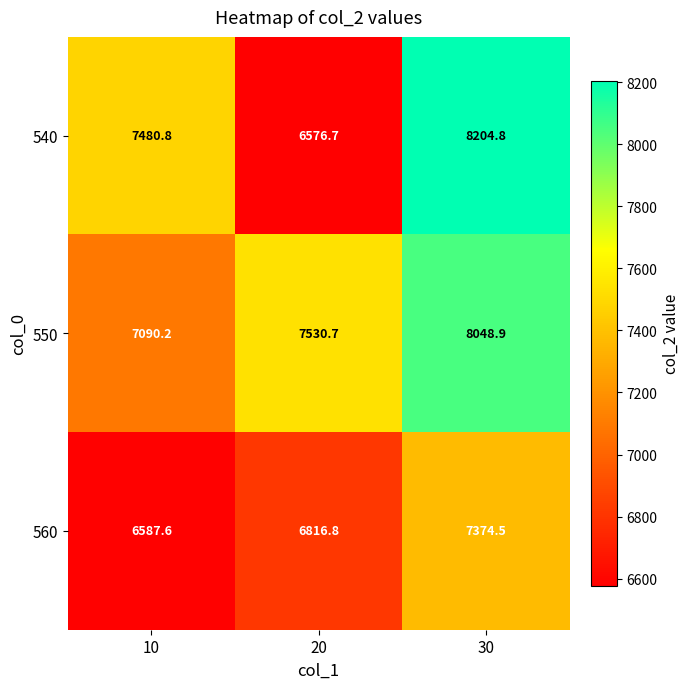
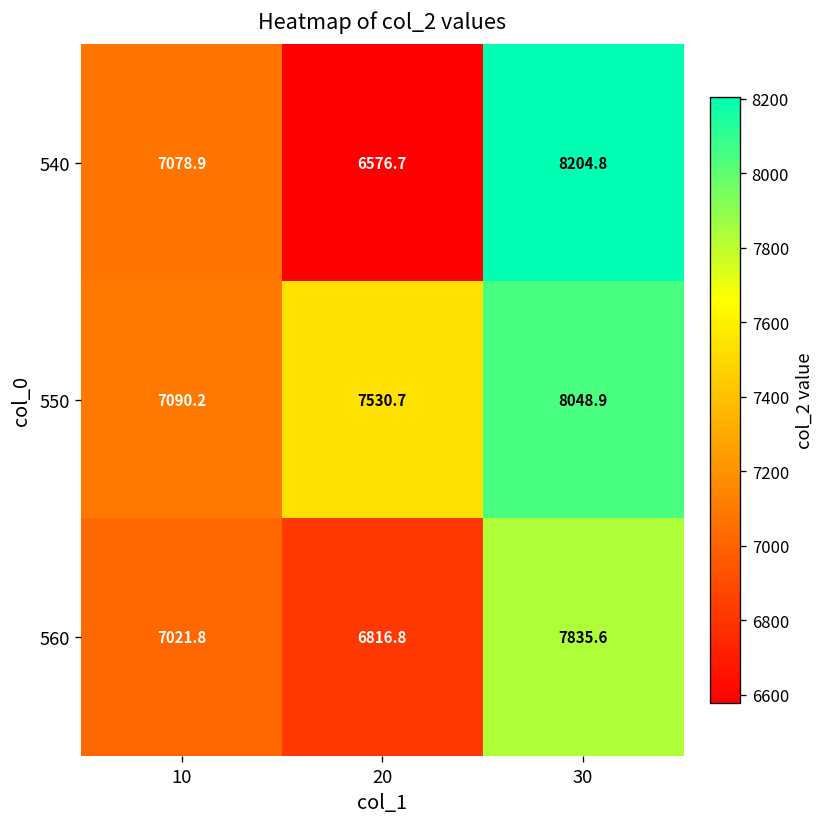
  {
    "540": {
-     "10": 7480.8,
+     "10": 7078.9,
      "20": 6576.7,
      "30": 8204.8
    },
    "550": {
      "10": 7090.2,
      "20": 7530.7,
      "30": 8048.9
    },
    "560": {
-     "10": 6587.6,
+     "10": 7021.8,
      "20": 6816.8,
-     "30": 7374.5
+     "30": 7835.6
    }
  }
